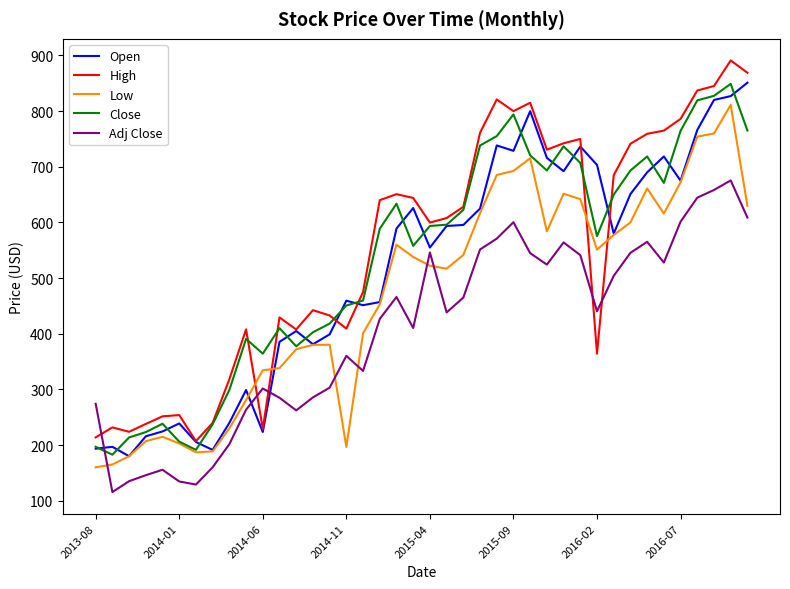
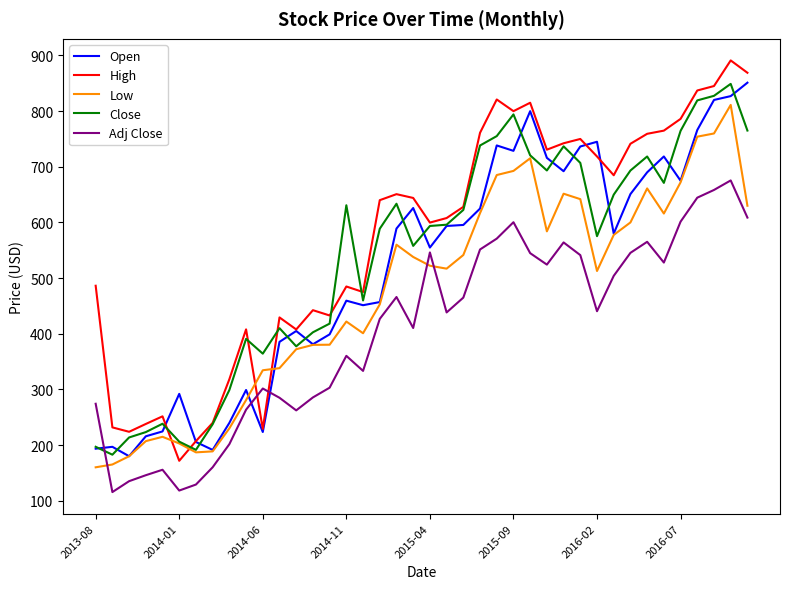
  {
    "Open": {
-     "2014-01": 240,
+     "2014-01": 290,
      "2014-06": 220,
      "2014-11": 460,
      "2015-04": 550,
      "2015-09": 730,
-     "2016-02": 700
+     "2016-02": 740
    },
    "High": {
-     "2013-08": 210,
-     "2014-01": 250,
+     "2013-08": 490,
+     "2014-01": 170,
      "2014-06": 230,
-     "2014-11": 410,
+     "2014-11": 480,
      "2015-04": 600,
      "2015-09": 800,
-     "2016-02": 360,
+     "2016-02": 720,
      "2016-07": 790
    },
    "Low": {
      "2013-08": 160,
      "2014-06": 330,
-     "2014-11": 200,
+     "2014-11": 420,
      "2015-04": 520,
      "2015-09": 690,
-     "2016-02": 550
+     "2016-02": 510
    },
    "Close": {
      "2014-06": 360,
-     "2014-11": 450,
+     "2014-11": 630,
      "2015-04": 590,
      "2015-09": 790,
      "2016-02": 580,
      "2016-07": 760
    },
    "Adj Close": {
      "2013-08": 270,
-     "2014-01": 130,
+     "2014-01": 120,
      "2014-06": 300,
      "2014-11": 360,
      "2015-04": 550,
      "2015-09": 600,
      "2016-02": 440,
      "2016-07": 600
    }
  }
